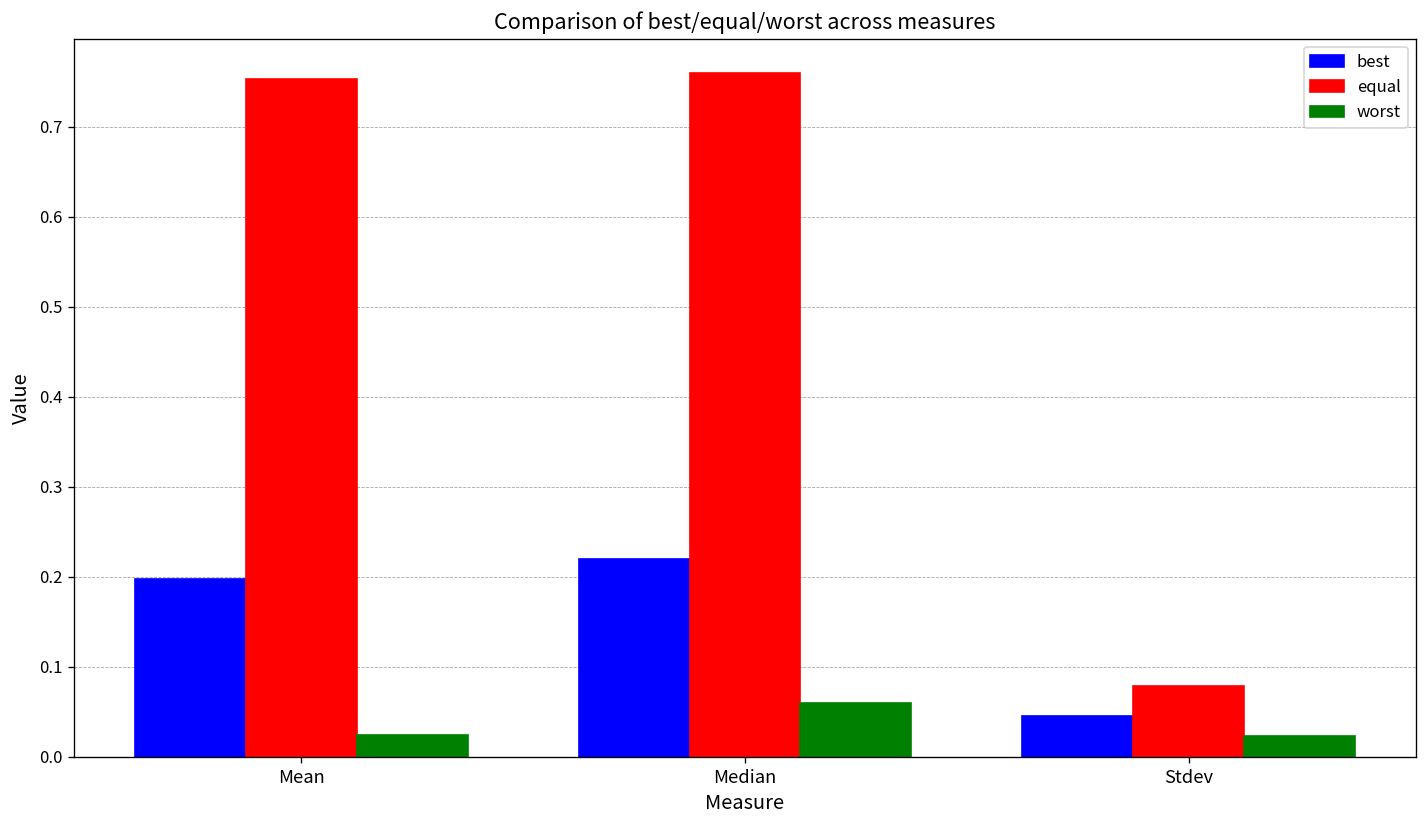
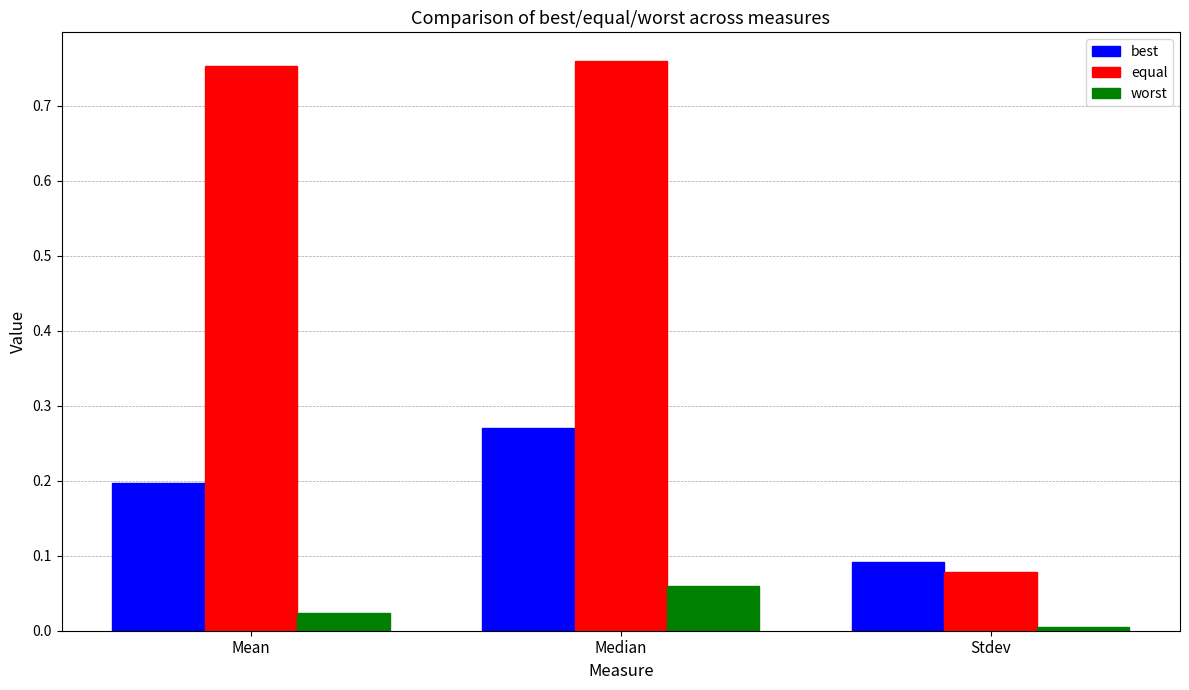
  {
    "best": {
      "Mean": 0.20,
-     "Median": 0.22,
-     "Stdev": 0.05
+     "Median": 0.27,
+     "Stdev": 0.09
    },
    "equal": {
      "Mean": 0.75,
      "Median": 0.76,
      "Stdev": 0.08
    },
    "worst": {
      "Mean": 0.02,
      "Median": 0.06,
-     "Stdev": 0.02
+     "Stdev": 0.01
    }
  }
